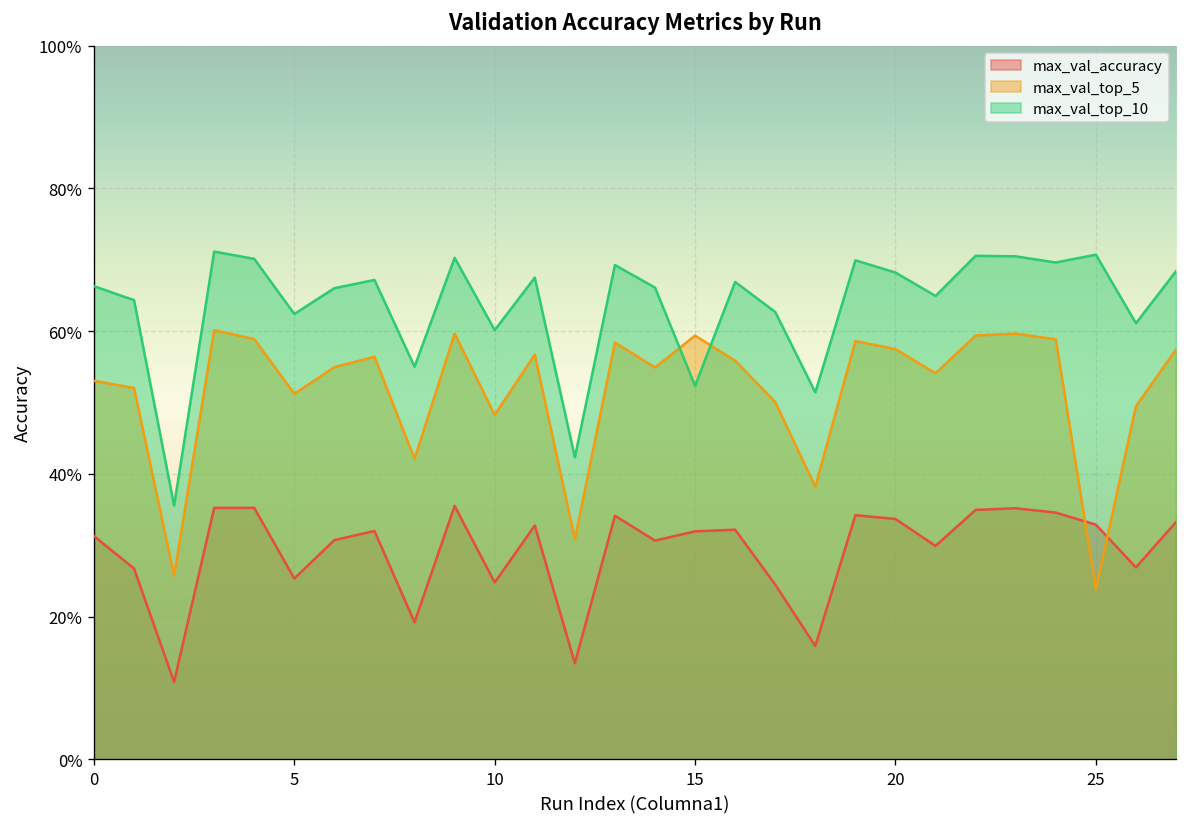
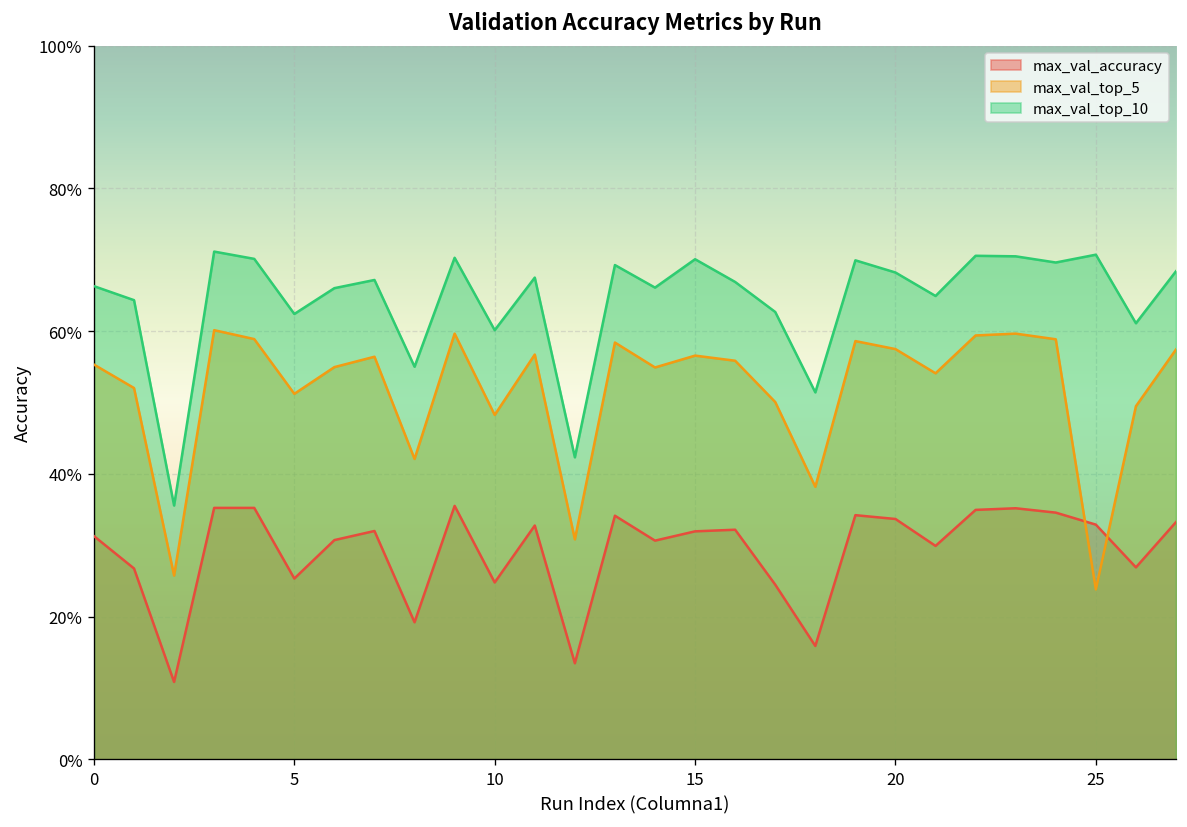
  {
    "max_val_accuracy": {
      "0": "31%",
      "5": "25%",
      "10": "25%",
      "15": "32%",
      "20": "34%",
      "25": "33%"
    },
    "max_val_top_5": {
-     "0": "53%",
+     "0": "55%",
      "5": "51%",
      "10": "48%",
-     "15": "59%",
+     "15": "57%",
      "20": "57%",
      "25": "24%"
    },
    "max_val_top_10": {
      "0": "66%",
      "5": "62%",
      "10": "60%",
-     "15": "52%",
+     "15": "70%",
      "20": "68%",
      "25": "71%"
    }
  }
